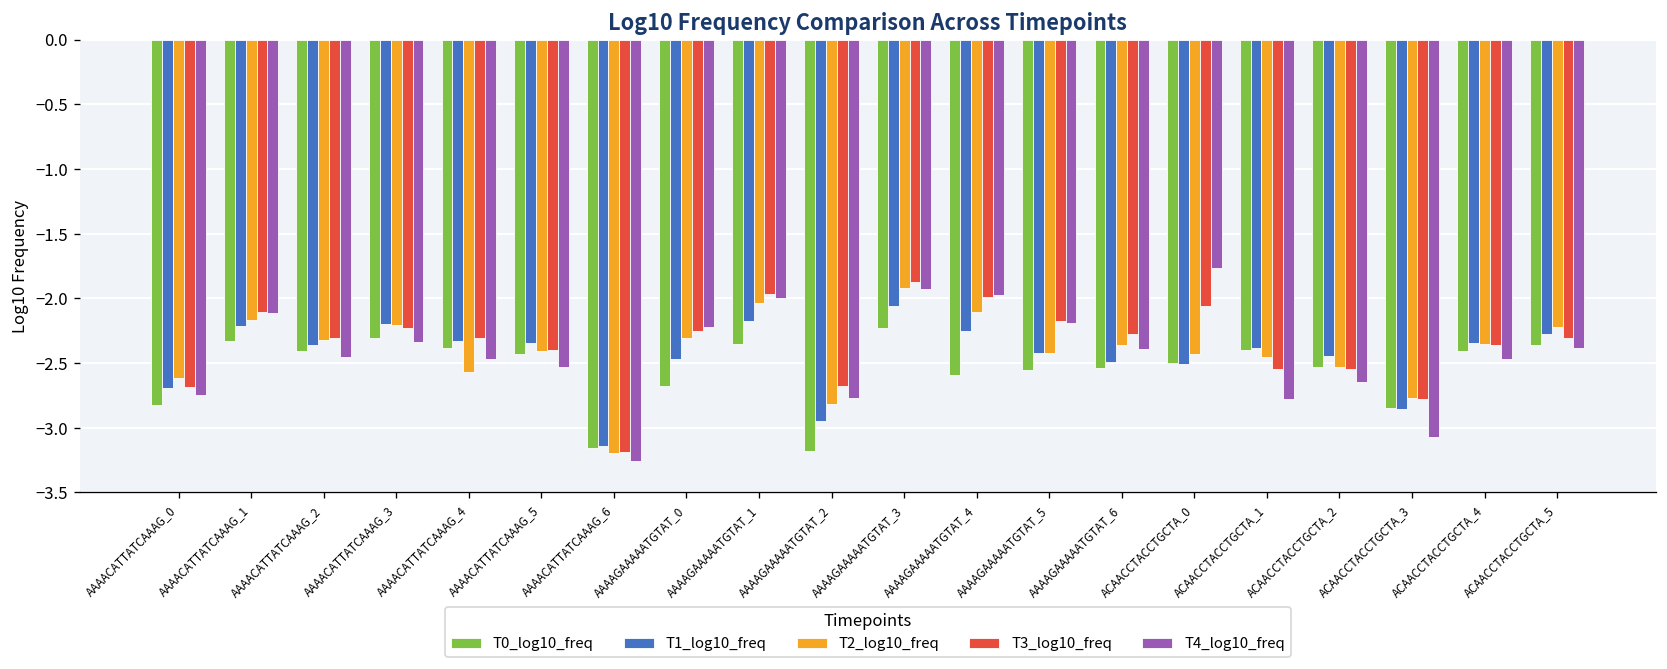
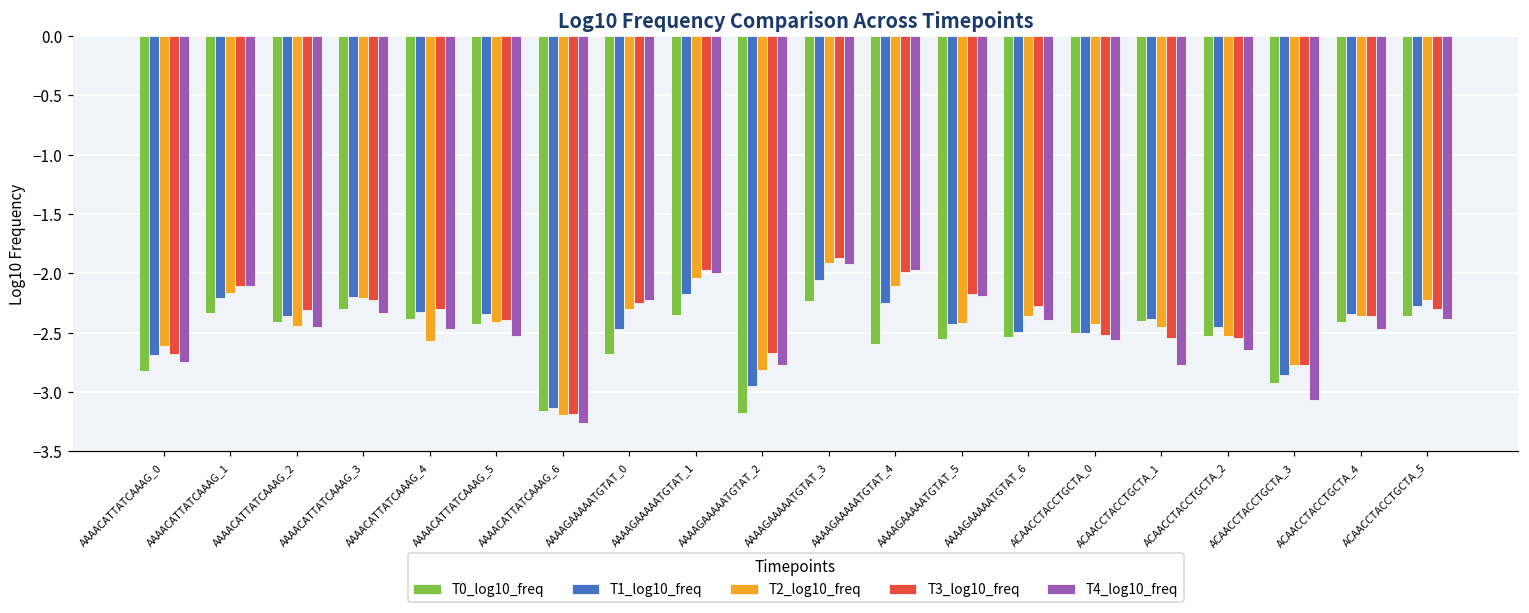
  {
    "T0_log10_freq": {
      "AAAACATTATCAAAG_0": -2.82,
      "AAAACATTATCAAAG_1": -2.33,
      "AAAACATTATCAAAG_2": -2.41,
      "AAAACATTATCAAAG_3": -2.30,
      "AAAACATTATCAAAG_4": -2.39,
      "AAAACATTATCAAAG_5": -2.43,
      "AAAACATTATCAAAG_6": -3.16,
      "AAAAGAAAAATGTAT_0": -2.68,
      "AAAAGAAAAATGTAT_1": -2.36,
      "AAAAGAAAAATGTAT_2": -3.18,
      "AAAAGAAAAATGTAT_3": -2.23,
      "AAAAGAAAAATGTAT_4": -2.60,
      "AAAAGAAAAATGTAT_5": -2.56,
      "AAAAGAAAAATGTAT_6": -2.54,
      "ACAACCTACCTGCTA_0": -2.50,
      "ACAACCTACCTGCTA_1": -2.40,
      "ACAACCTACCTGCTA_2": -2.53,
-     "ACAACCTACCTGCTA_3": -2.85,
+     "ACAACCTACCTGCTA_3": -2.92,
      "ACAACCTACCTGCTA_4": -2.41,
      "ACAACCTACCTGCTA_5": -2.36
    },
    "T1_log10_freq": {
      "AAAACATTATCAAAG_0": -2.69,
      "AAAACATTATCAAAG_1": -2.21,
      "AAAACATTATCAAAG_2": -2.36,
      "AAAACATTATCAAAG_3": -2.20,
      "AAAACATTATCAAAG_4": -2.33,
      "AAAACATTATCAAAG_5": -2.35,
      "AAAACATTATCAAAG_6": -3.14,
      "AAAAGAAAAATGTAT_0": -2.47,
      "AAAAGAAAAATGTAT_1": -2.17,
      "AAAAGAAAAATGTAT_2": -2.95,
      "AAAAGAAAAATGTAT_3": -2.06,
      "AAAAGAAAAATGTAT_4": -2.25,
      "AAAAGAAAAATGTAT_5": -2.42,
      "AAAAGAAAAATGTAT_6": -2.49,
      "ACAACCTACCTGCTA_0": -2.50,
      "ACAACCTACCTGCTA_1": -2.39,
      "ACAACCTACCTGCTA_2": -2.45,
      "ACAACCTACCTGCTA_3": -2.86,
      "ACAACCTACCTGCTA_4": -2.34,
      "ACAACCTACCTGCTA_5": -2.28
    },
    "T2_log10_freq": {
      "AAAACATTATCAAAG_0": -2.61,
      "AAAACATTATCAAAG_1": -2.16,
-     "AAAACATTATCAAAG_2": -2.32,
+     "AAAACATTATCAAAG_2": -2.45,
      "AAAACATTATCAAAG_3": -2.20,
      "AAAACATTATCAAAG_4": -2.57,
      "AAAACATTATCAAAG_5": -2.41,
      "AAAACATTATCAAAG_6": -3.19,
      "AAAAGAAAAATGTAT_0": -2.30,
      "AAAAGAAAAATGTAT_1": -2.04,
      "AAAAGAAAAATGTAT_2": -2.82,
      "AAAAGAAAAATGTAT_3": -1.92,
      "AAAAGAAAAATGTAT_4": -2.11,
      "AAAAGAAAAATGTAT_5": -2.42,
      "AAAAGAAAAATGTAT_6": -2.36,
      "ACAACCTACCTGCTA_0": -2.43,
      "ACAACCTACCTGCTA_1": -2.45,
      "ACAACCTACCTGCTA_2": -2.53,
      "ACAACCTACCTGCTA_3": -2.77,
      "ACAACCTACCTGCTA_4": -2.36,
      "ACAACCTACCTGCTA_5": -2.22
    },
    "T3_log10_freq": {
      "AAAACATTATCAAAG_0": -2.68,
      "AAAACATTATCAAAG_1": -2.11,
      "AAAACATTATCAAAG_2": -2.31,
      "AAAACATTATCAAAG_3": -2.23,
      "AAAACATTATCAAAG_4": -2.31,
      "AAAACATTATCAAAG_5": -2.40,
      "AAAACATTATCAAAG_6": -3.19,
      "AAAAGAAAAATGTAT_0": -2.25,
      "AAAAGAAAAATGTAT_1": -1.97,
      "AAAAGAAAAATGTAT_2": -2.67,
      "AAAAGAAAAATGTAT_3": -1.87,
      "AAAAGAAAAATGTAT_4": -1.99,
      "AAAAGAAAAATGTAT_5": -2.17,
      "AAAAGAAAAATGTAT_6": -2.27,
-     "ACAACCTACCTGCTA_0": -2.06,
+     "ACAACCTACCTGCTA_0": -2.52,
      "ACAACCTACCTGCTA_1": -2.55,
      "ACAACCTACCTGCTA_2": -2.55,
      "ACAACCTACCTGCTA_3": -2.78,
      "ACAACCTACCTGCTA_4": -2.36,
      "ACAACCTACCTGCTA_5": -2.30
    },
    "T4_log10_freq": {
      "AAAACATTATCAAAG_0": -2.75,
      "AAAACATTATCAAAG_1": -2.11,
      "AAAACATTATCAAAG_2": -2.45,
      "AAAACATTATCAAAG_3": -2.34,
      "AAAACATTATCAAAG_4": -2.47,
      "AAAACATTATCAAAG_5": -2.53,
      "AAAACATTATCAAAG_6": -3.26,
      "AAAAGAAAAATGTAT_0": -2.22,
      "AAAAGAAAAATGTAT_1": -1.99,
      "AAAAGAAAAATGTAT_2": -2.77,
      "AAAAGAAAAATGTAT_3": -1.93,
      "AAAAGAAAAATGTAT_4": -1.97,
      "AAAAGAAAAATGTAT_5": -2.19,
      "AAAAGAAAAATGTAT_6": -2.39,
-     "ACAACCTACCTGCTA_0": -1.77,
+     "ACAACCTACCTGCTA_0": -2.56,
      "ACAACCTACCTGCTA_1": -2.78,
      "ACAACCTACCTGCTA_2": -2.65,
      "ACAACCTACCTGCTA_3": -3.07,
      "ACAACCTACCTGCTA_4": -2.47,
      "ACAACCTACCTGCTA_5": -2.38
    }
  }
